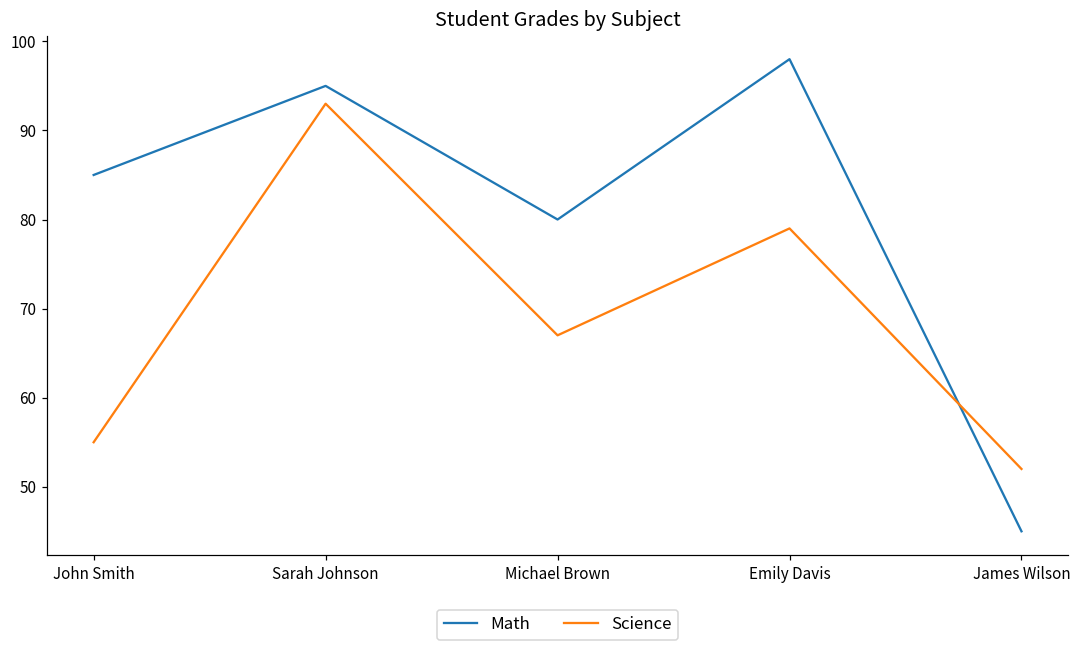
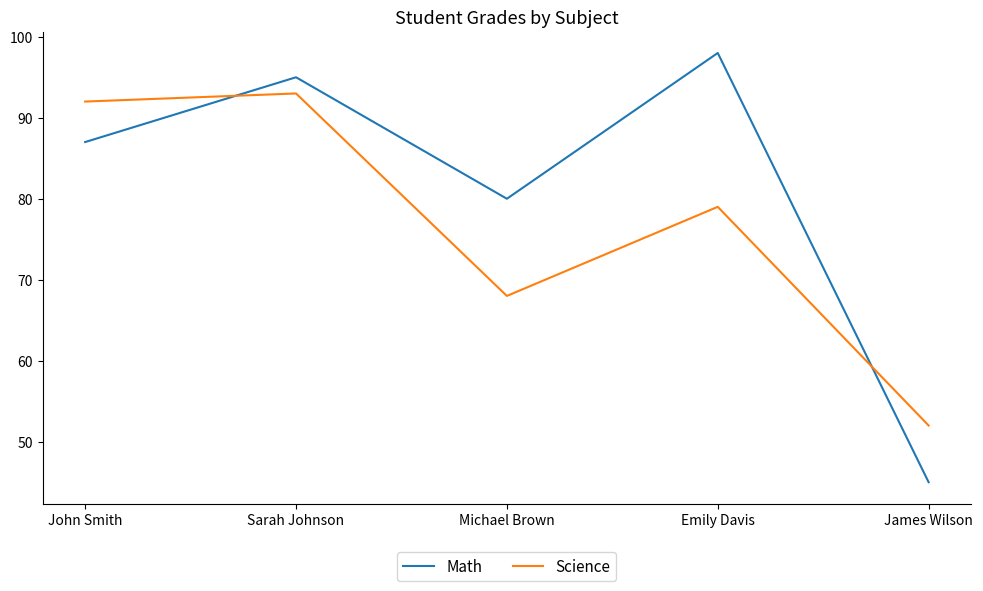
  {
    "Math": {
-     "John Smith": 85,
+     "John Smith": 87,
      "Sarah Johnson": 95,
      "Michael Brown": 80,
      "Emily Davis": 98,
      "James Wilson": 45
    },
    "Science": {
-     "John Smith": 55,
+     "John Smith": 92,
      "Sarah Johnson": 93,
-     "Michael Brown": 67,
+     "Michael Brown": 68,
      "Emily Davis": 79,
      "James Wilson": 52
    }
  }
